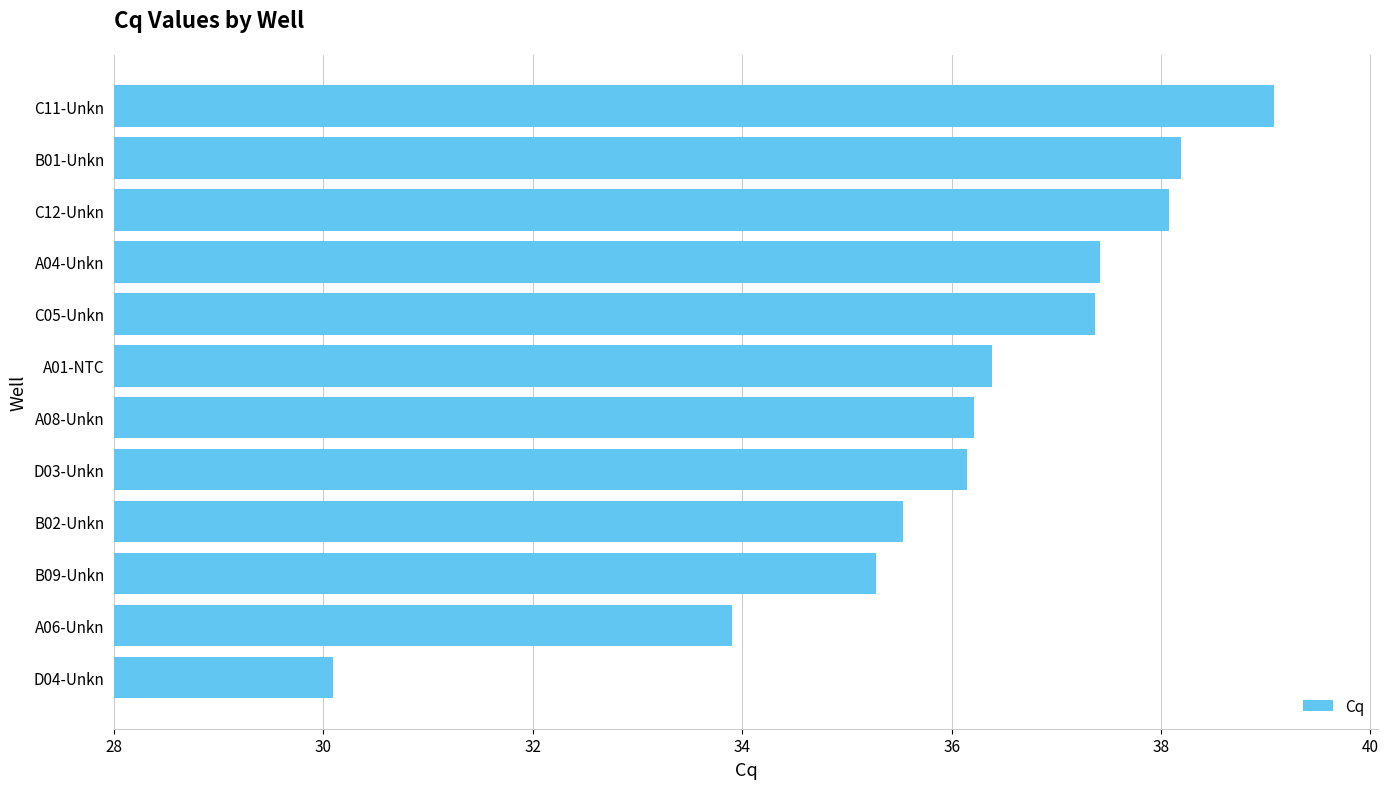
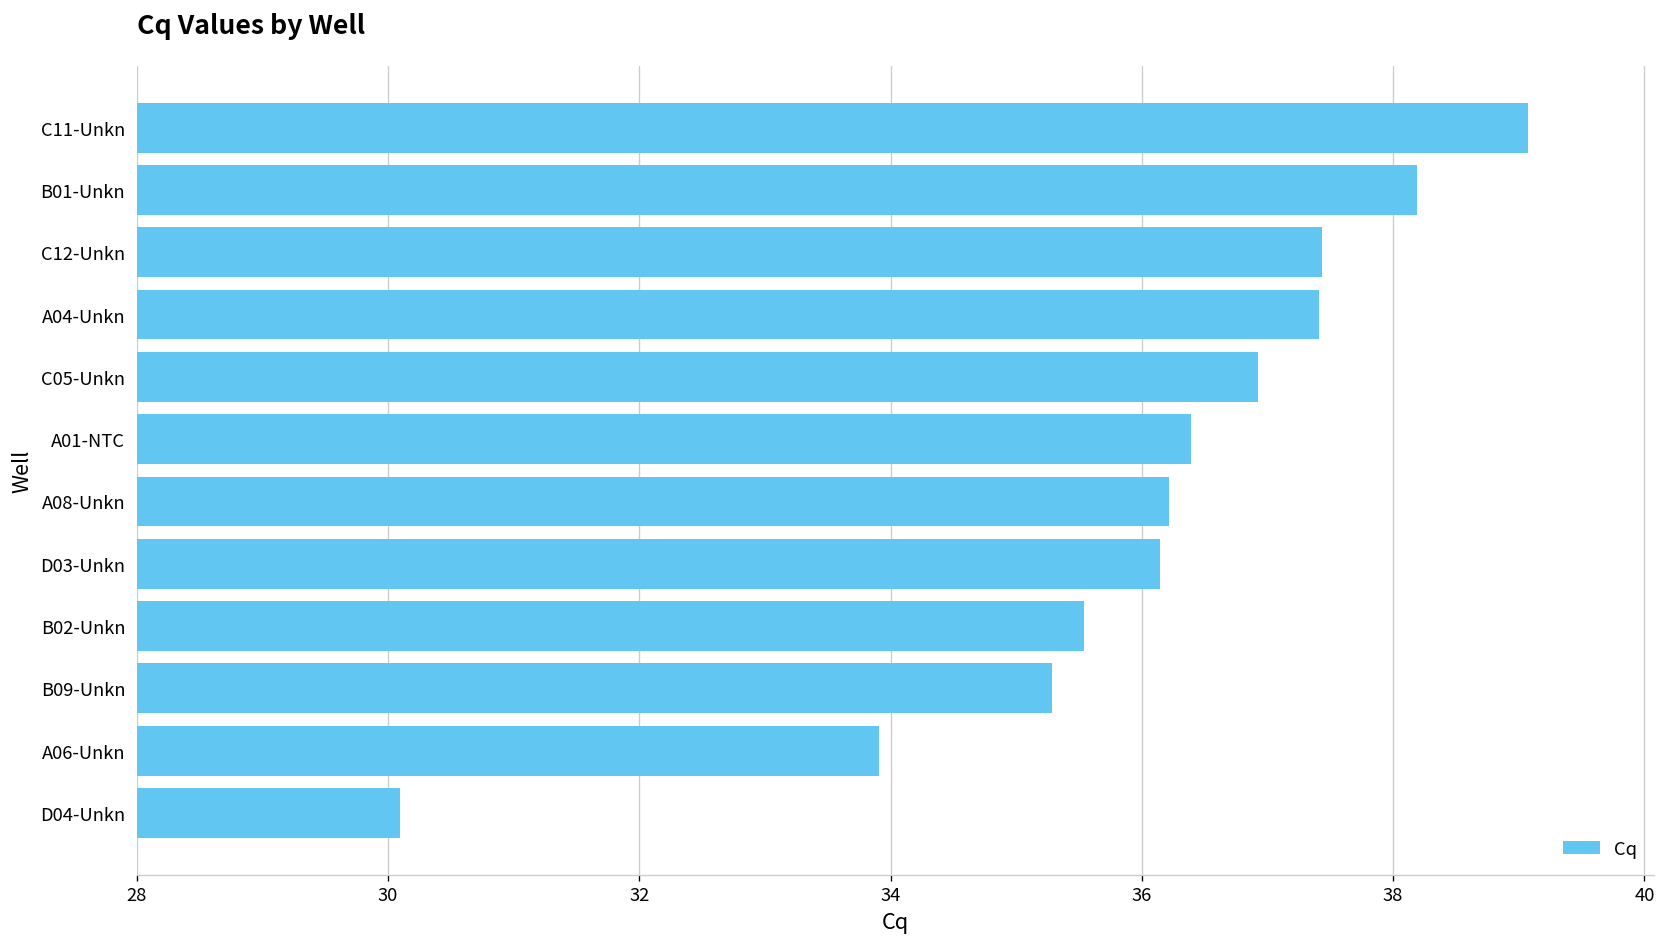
  {
    "C11-Unkn": 39.08,
    "B01-Unkn": 38.19,
-   "C12-Unkn": 38.07,
+   "C12-Unkn": 37.44,
    "A04-Unkn": 37.41,
-   "C05-Unkn": 37.37,
+   "C05-Unkn": 36.92,
    "A01-NTC": 36.39,
    "A08-Unkn": 36.22,
    "D03-Unkn": 36.14,
    "B02-Unkn": 35.54,
    "B09-Unkn": 35.28,
    "A06-Unkn": 33.91,
    "D04-Unkn": 30.10
  }
